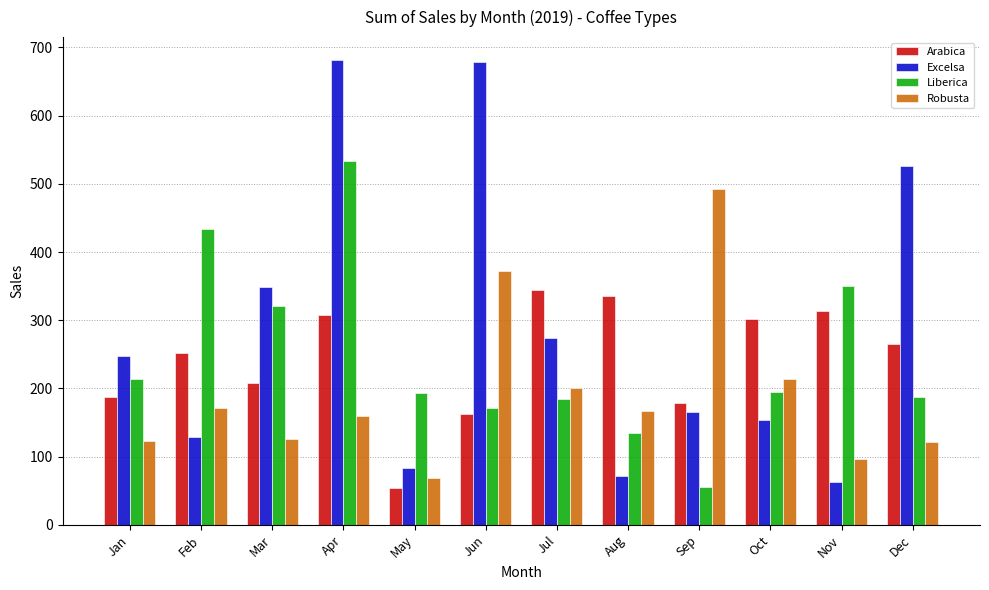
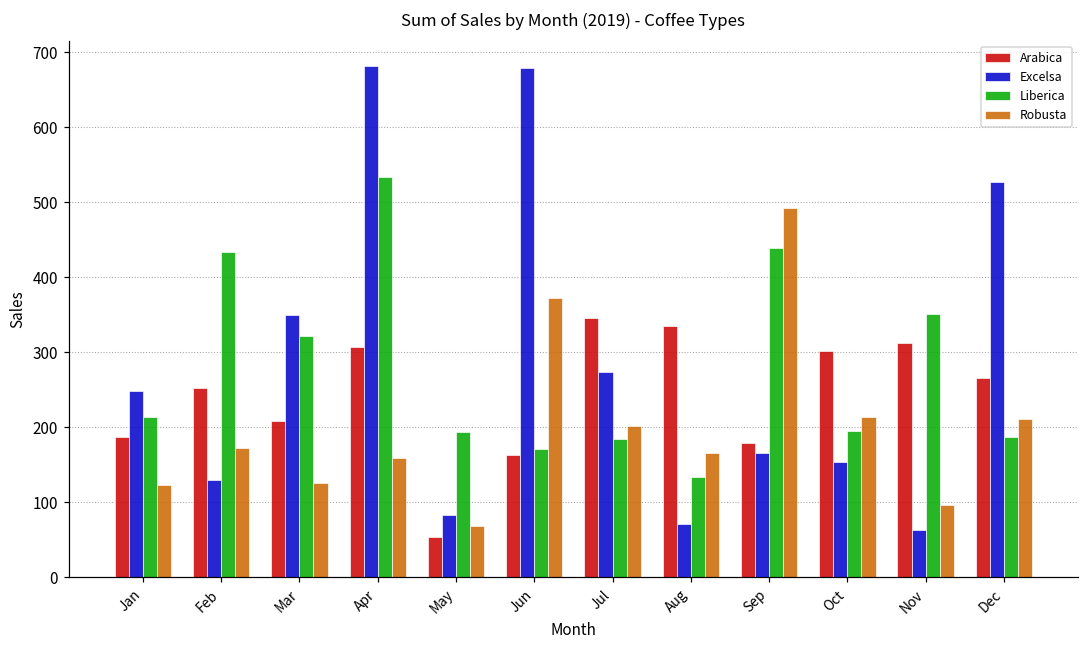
  {
    "Arabica": {
      "Jan": 190,
      "Feb": 250,
      "Mar": 210,
      "Apr": 310,
      "May": 50,
      "Jun": 160,
      "Jul": 350,
      "Aug": 330,
      "Sep": 180,
      "Oct": 300,
      "Nov": 310,
      "Dec": 270
    },
    "Excelsa": {
      "Jan": 250,
      "Feb": 130,
      "Mar": 350,
      "Apr": 680,
      "May": 80,
      "Jun": 680,
      "Jul": 270,
      "Aug": 70,
      "Sep": 170,
      "Oct": 150,
      "Nov": 60,
      "Dec": 530
    },
    "Liberica": {
      "Jan": 210,
      "Feb": 430,
      "Mar": 320,
      "Apr": 530,
      "May": 190,
      "Jun": 170,
      "Jul": 180,
      "Aug": 130,
-     "Sep": 60,
+     "Sep": 440,
      "Oct": 190,
      "Nov": 350,
      "Dec": 190
    },
    "Robusta": {
      "Jan": 120,
      "Feb": 170,
      "Mar": 130,
      "Apr": 160,
      "May": 70,
      "Jun": 370,
      "Jul": 200,
      "Aug": 170,
      "Sep": 490,
      "Oct": 210,
      "Nov": 100,
-     "Dec": 120
+     "Dec": 210
    }
  }
